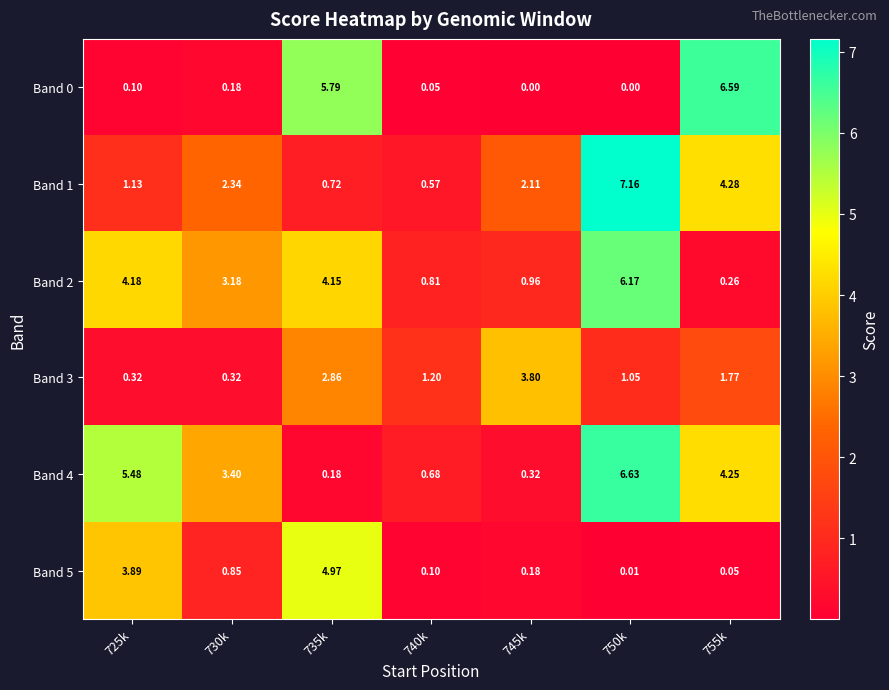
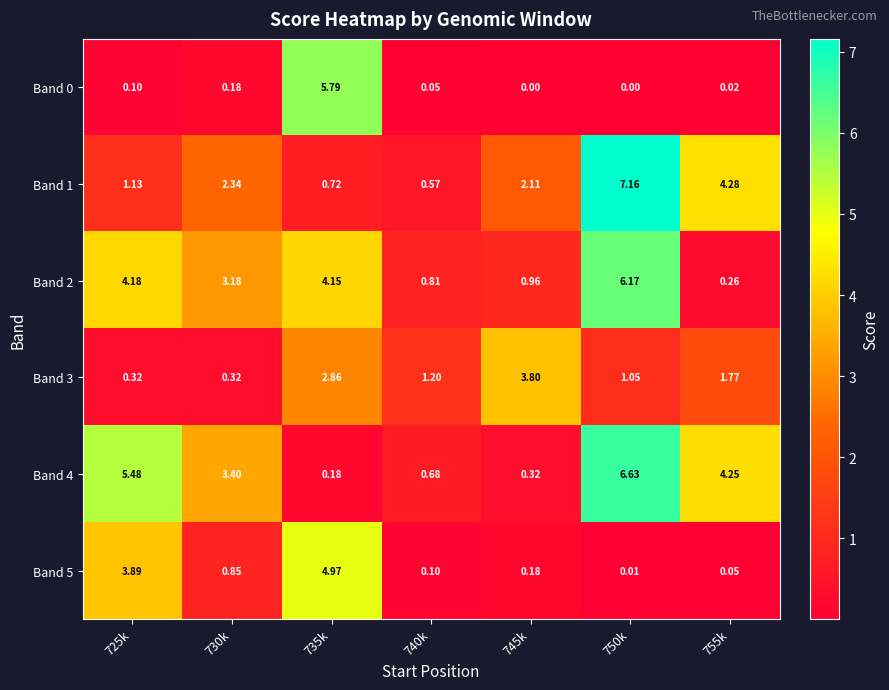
  {
    "Band 0": {
      "725k": 0.10,
      "730k": 0.18,
      "735k": 5.79,
      "740k": 0.05,
      "745k": 0.00,
      "750k": 0.00,
-     "755k": 6.59
+     "755k": 0.02
    },
    "Band 1": {
      "725k": 1.13,
      "730k": 2.34,
      "735k": 0.72,
      "740k": 0.57,
      "745k": 2.11,
      "750k": 7.16,
      "755k": 4.28
    },
    "Band 2": {
      "725k": 4.18,
      "730k": 3.18,
      "735k": 4.15,
      "740k": 0.81,
      "745k": 0.96,
      "750k": 6.17,
      "755k": 0.26
    },
    "Band 3": {
      "725k": 0.32,
      "730k": 0.32,
      "735k": 2.86,
      "740k": 1.20,
      "745k": 3.80,
      "750k": 1.05,
      "755k": 1.77
    },
    "Band 4": {
      "725k": 5.48,
      "730k": 3.40,
      "735k": 0.18,
      "740k": 0.68,
      "745k": 0.32,
      "750k": 6.63,
      "755k": 4.25
    },
    "Band 5": {
      "725k": 3.89,
      "730k": 0.85,
      "735k": 4.97,
      "740k": 0.10,
      "745k": 0.18,
      "750k": 0.01,
      "755k": 0.05
    }
  }
